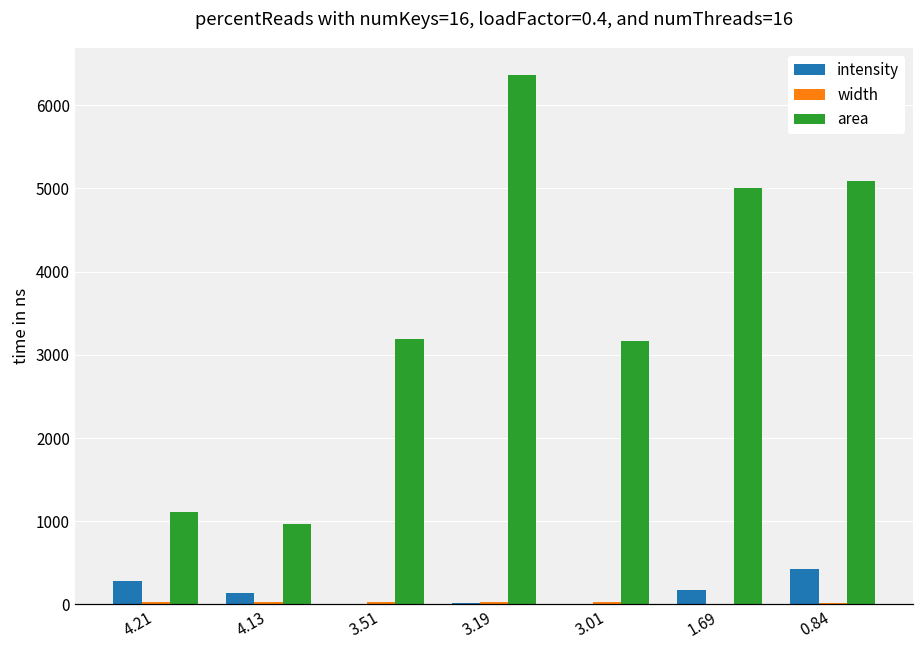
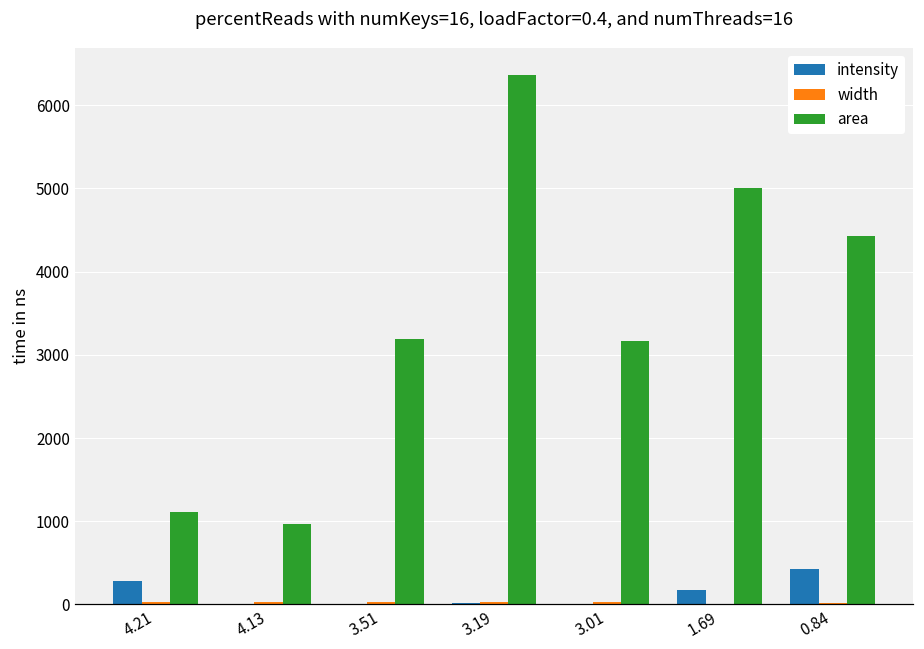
  {
    "intensity": {
      "4.21": 300,
-     "4.13": 100,
+     "4.13": 0,
      "1.69": 200,
      "0.84": 400
    },
    "area": {
      "4.21": 1100,
      "4.13": 1000,
      "3.51": 3200,
      "3.19": 6400,
      "3.01": 3200,
      "1.69": 5000,
-     "0.84": 5100
+     "0.84": 4400
    }
  }
